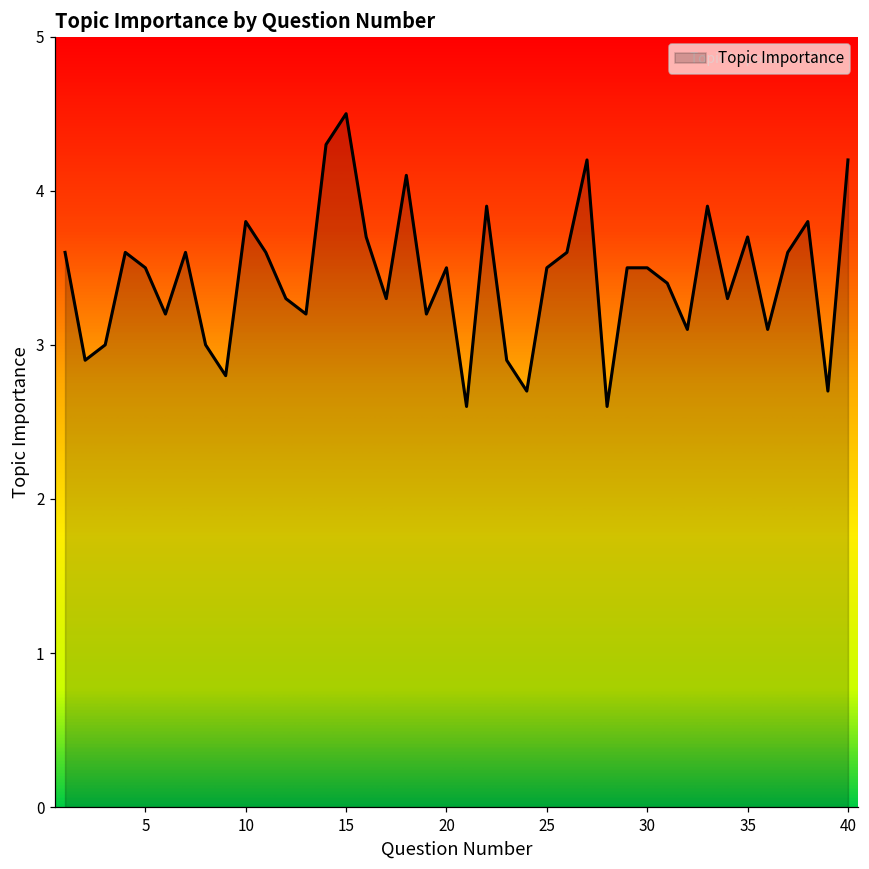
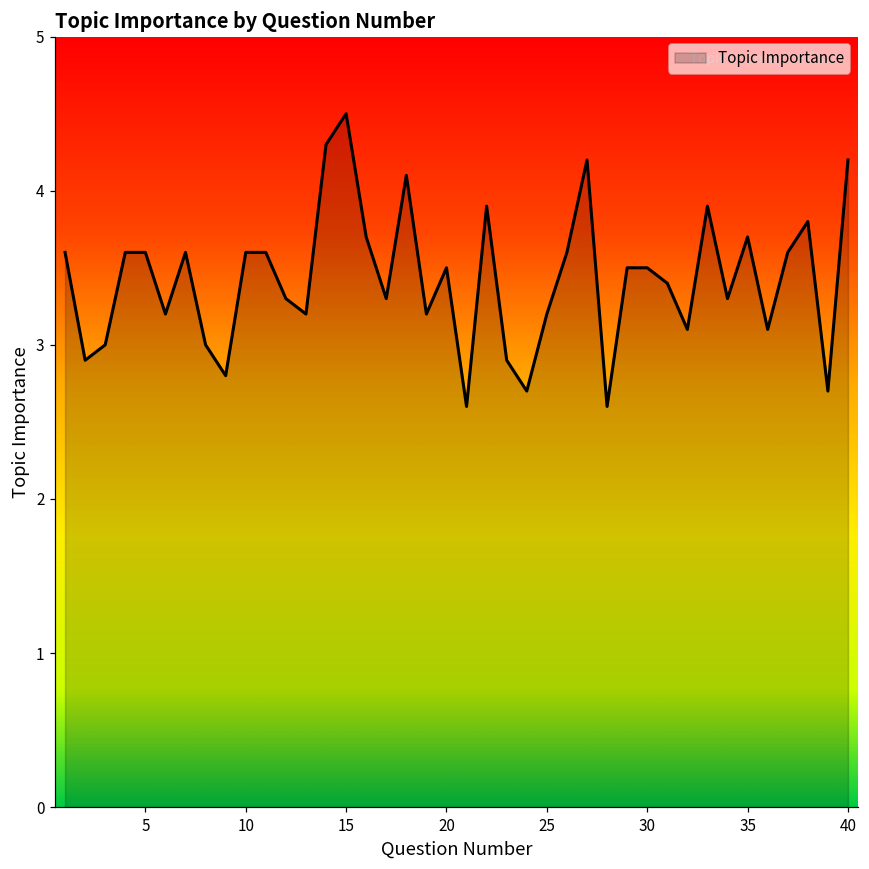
  {
-   "5": 3.5,
-   "10": 3.8,
+   "5": 3.6,
+   "10": 3.6,
    "15": 4.5,
    "20": 3.5,
-   "25": 3.5,
+   "25": 3.2,
    "30": 3.5,
    "35": 3.7,
    "40": 4.2
  }
